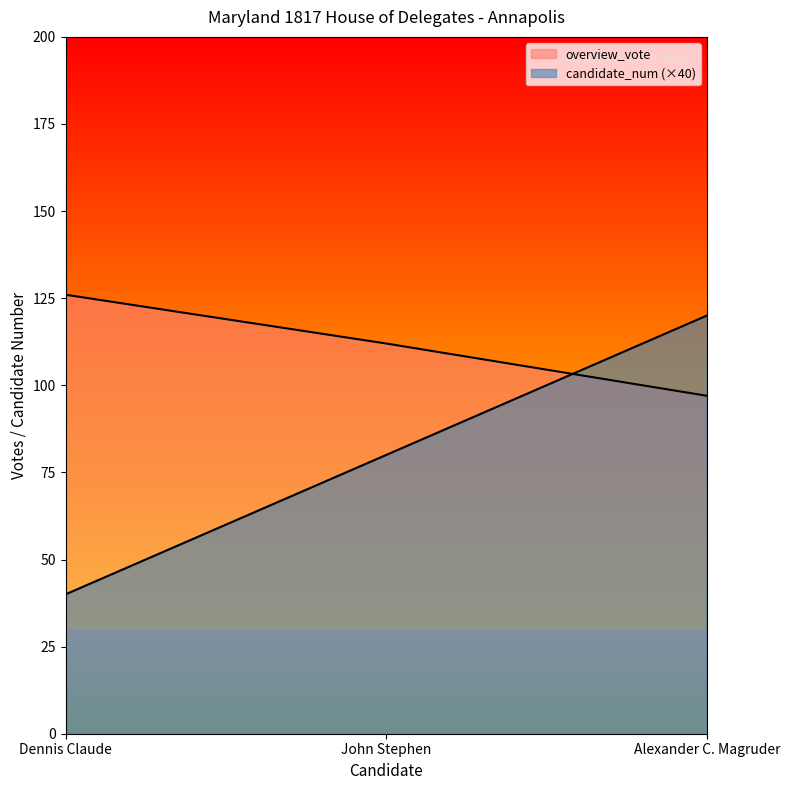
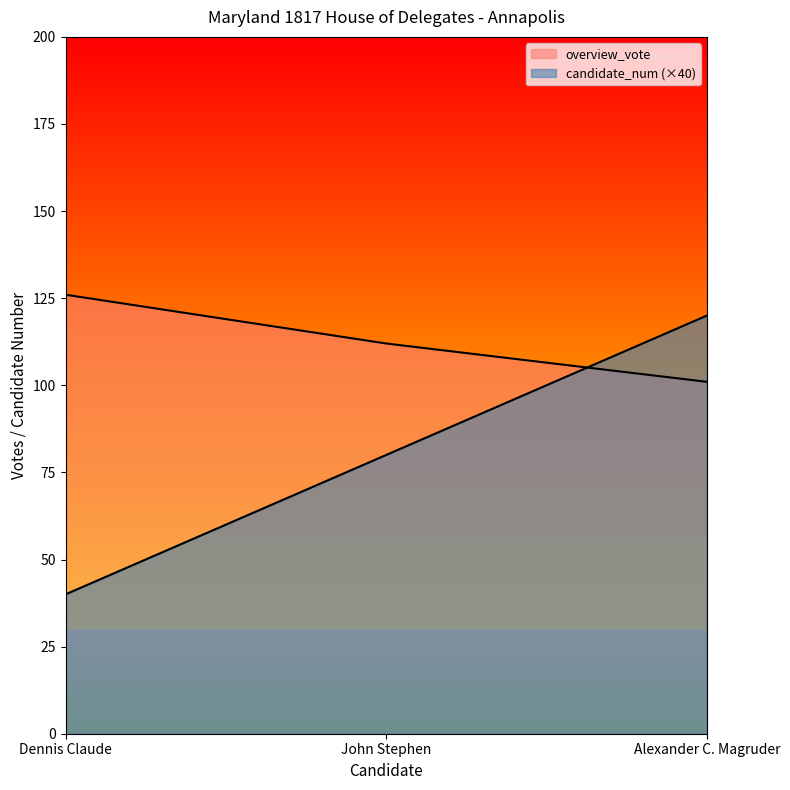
  {
    "overview_vote": {
      "Dennis Claude": 126,
      "John Stephen": 112,
-     "Alexander C. Magruder": 97
+     "Alexander C. Magruder": 101
    },
    "candidate_num (×40)": {
      "Dennis Claude": 40,
      "John Stephen": 80,
      "Alexander C. Magruder": 120
    }
  }
